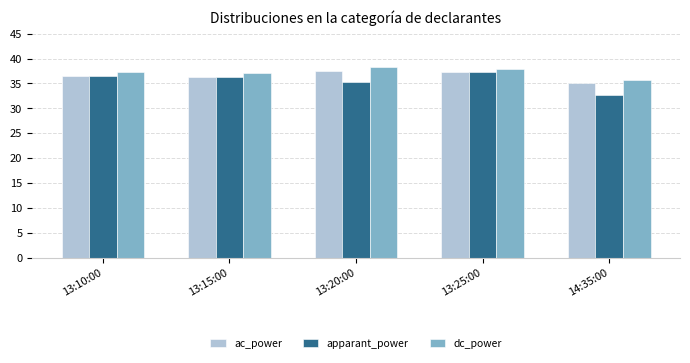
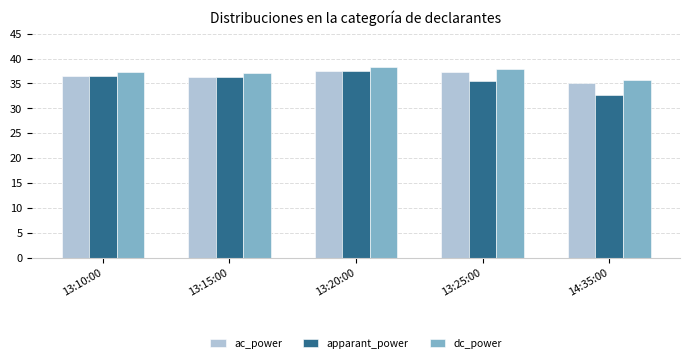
  {
    "apparant_power": {
      "13:10:00": 37,
      "13:15:00": 36,
-     "13:20:00": 35,
-     "13:25:00": 37,
+     "13:20:00": 38,
+     "13:25:00": 36,
      "14:35:00": 33
    }
  }
